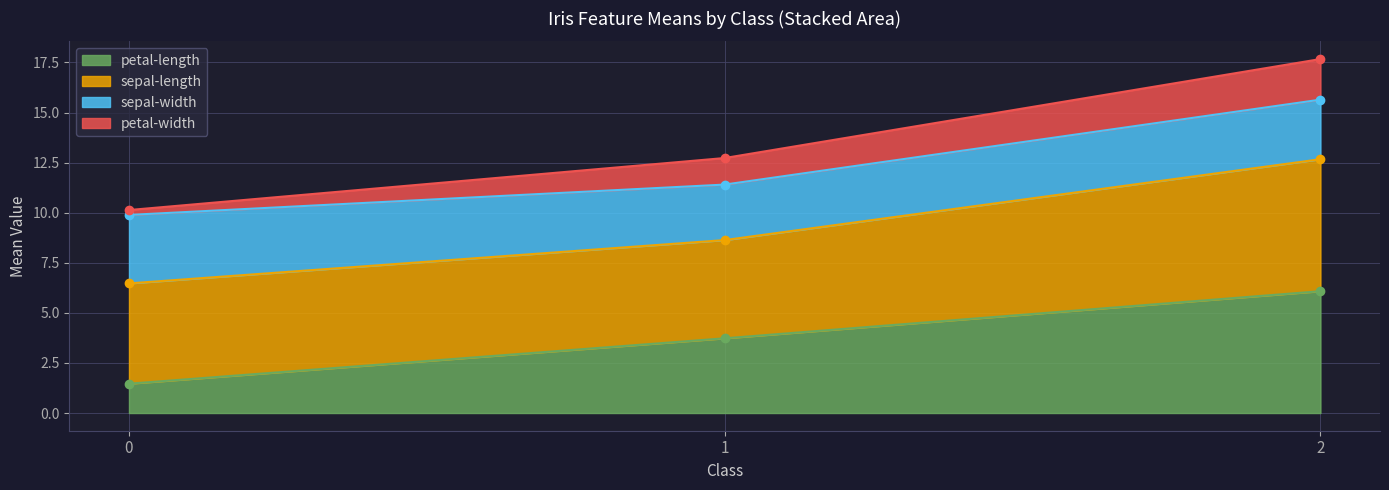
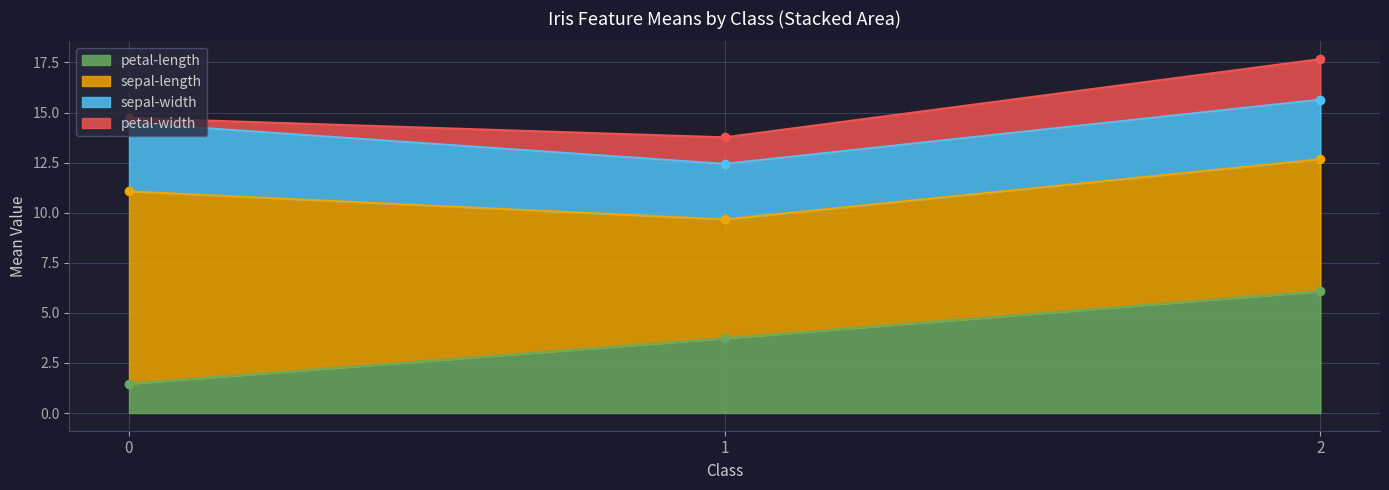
  {
    "petal-length": {
      "0": 1.5,
      "1": 3.7,
      "2": 6.1
    },
    "sepal-length": {
-     "0": 5.0,
-     "1": 4.9,
+     "0": 9.6,
+     "1": 5.9,
      "2": 6.6
    },
    "sepal-width": {
      "1": 2.8,
      "2": 3.0
    },
    "petal-width": {
      "1": 1.3,
      "2": 2.0
    }
  }
